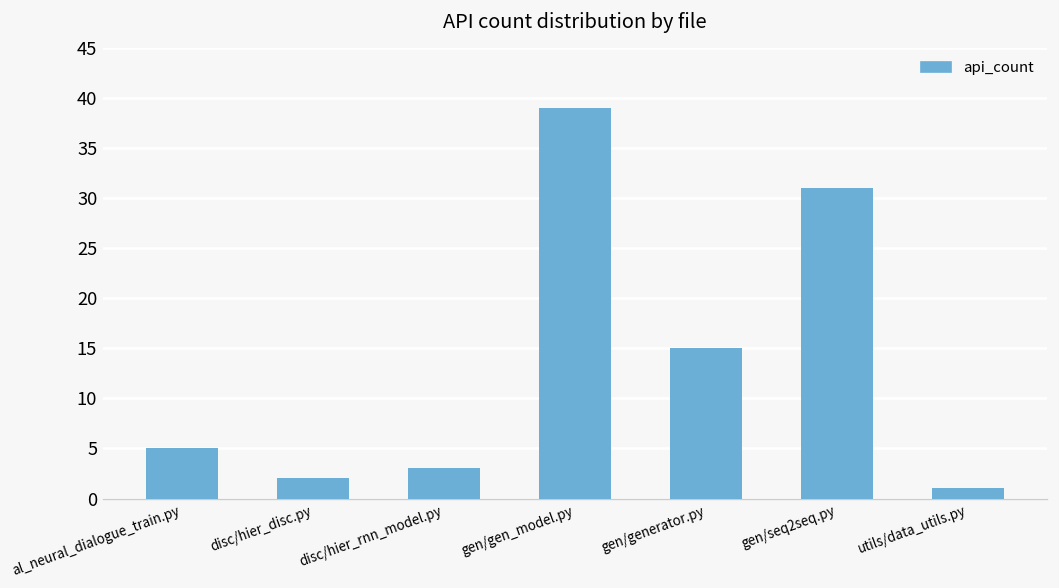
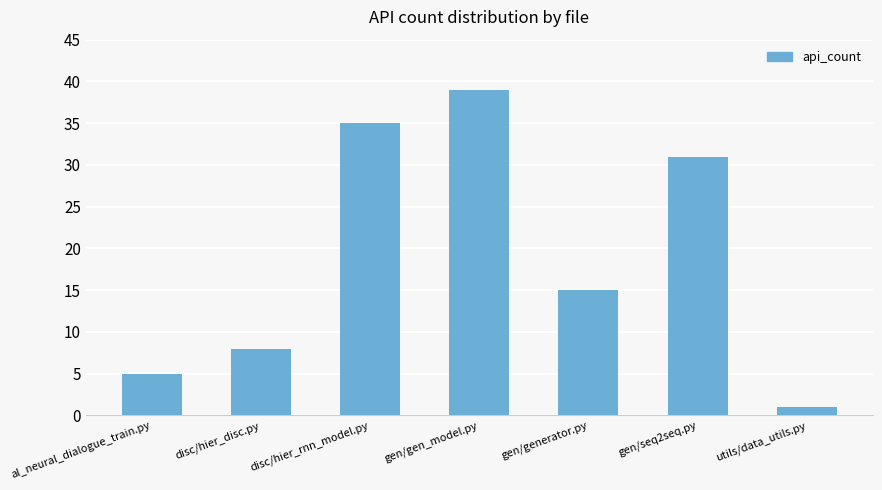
  {
    "al_neural_dialogue_train.py": 5,
-   "disc/hier_disc.py": 2,
-   "disc/hier_rnn_model.py": 3,
+   "disc/hier_disc.py": 8,
+   "disc/hier_rnn_model.py": 35,
    "gen/gen_model.py": 39,
    "gen/generator.py": 15,
    "gen/seq2seq.py": 31,
    "utils/data_utils.py": 1
  }
